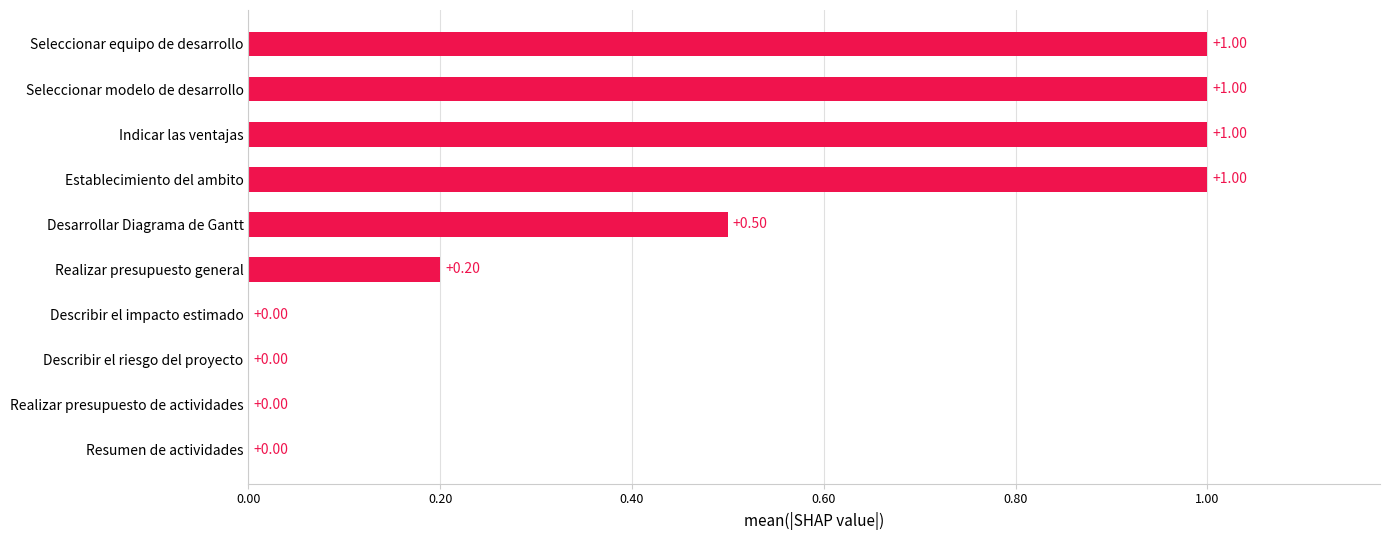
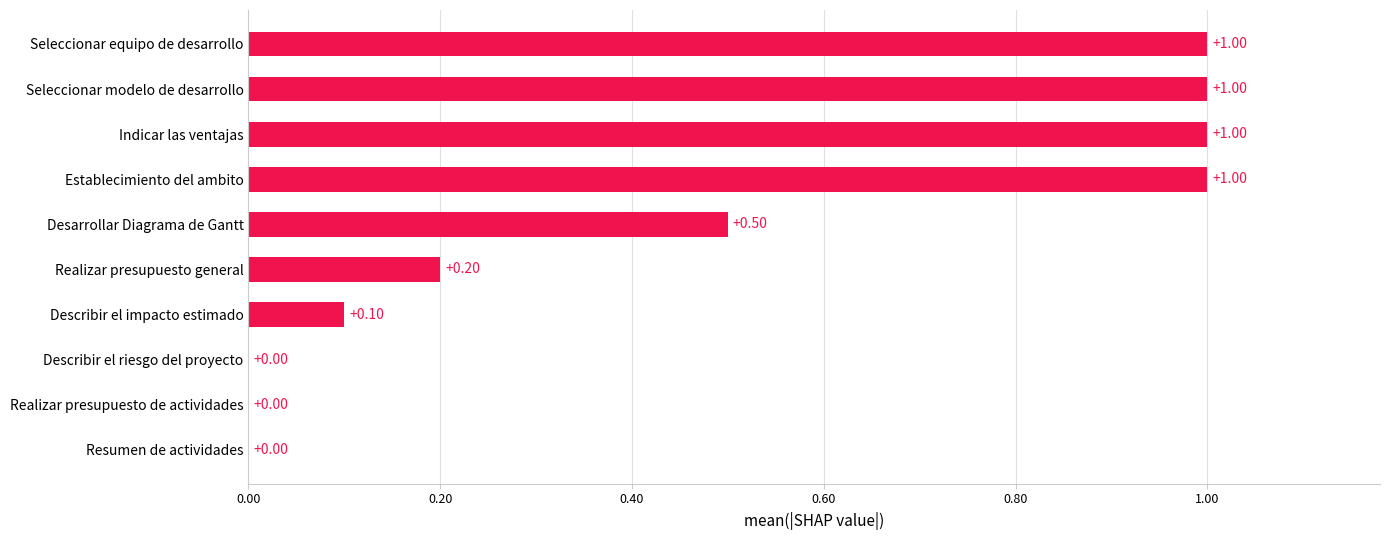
  {
    "Seleccionar equipo de desarrollo": "+1.00",
    "Seleccionar modelo de desarrollo": "+1.00",
    "Indicar las ventajas": "+1.00",
    "Establecimiento del ambito": "+1.00",
    "Desarrollar Diagrama de Gantt": "+0.50",
    "Realizar presupuesto general": "+0.20",
-   "Describir el impacto estimado": "+0.00",
+   "Describir el impacto estimado": "+0.10",
    "Describir el riesgo del proyecto": "+0.00",
    "Realizar presupuesto de actividades": "+0.00",
    "Resumen de actividades": "+0.00"
  }
